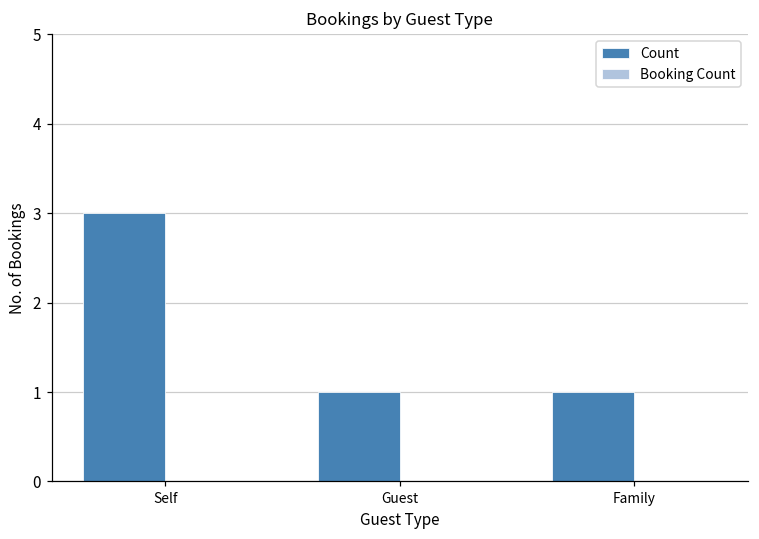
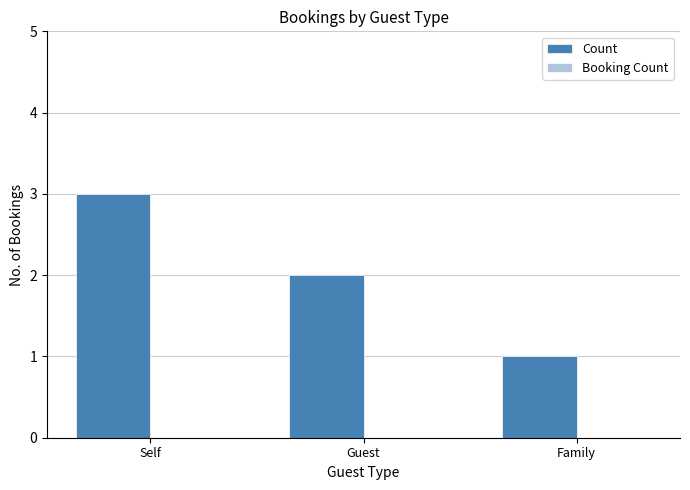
  {
    "Count": {
      "Self": 3,
-     "Guest": 1,
+     "Guest": 2,
      "Family": 1
    },
    "Booking Count": {
      "Self": 0,
      "Guest": 0,
      "Family": 0
    }
  }
